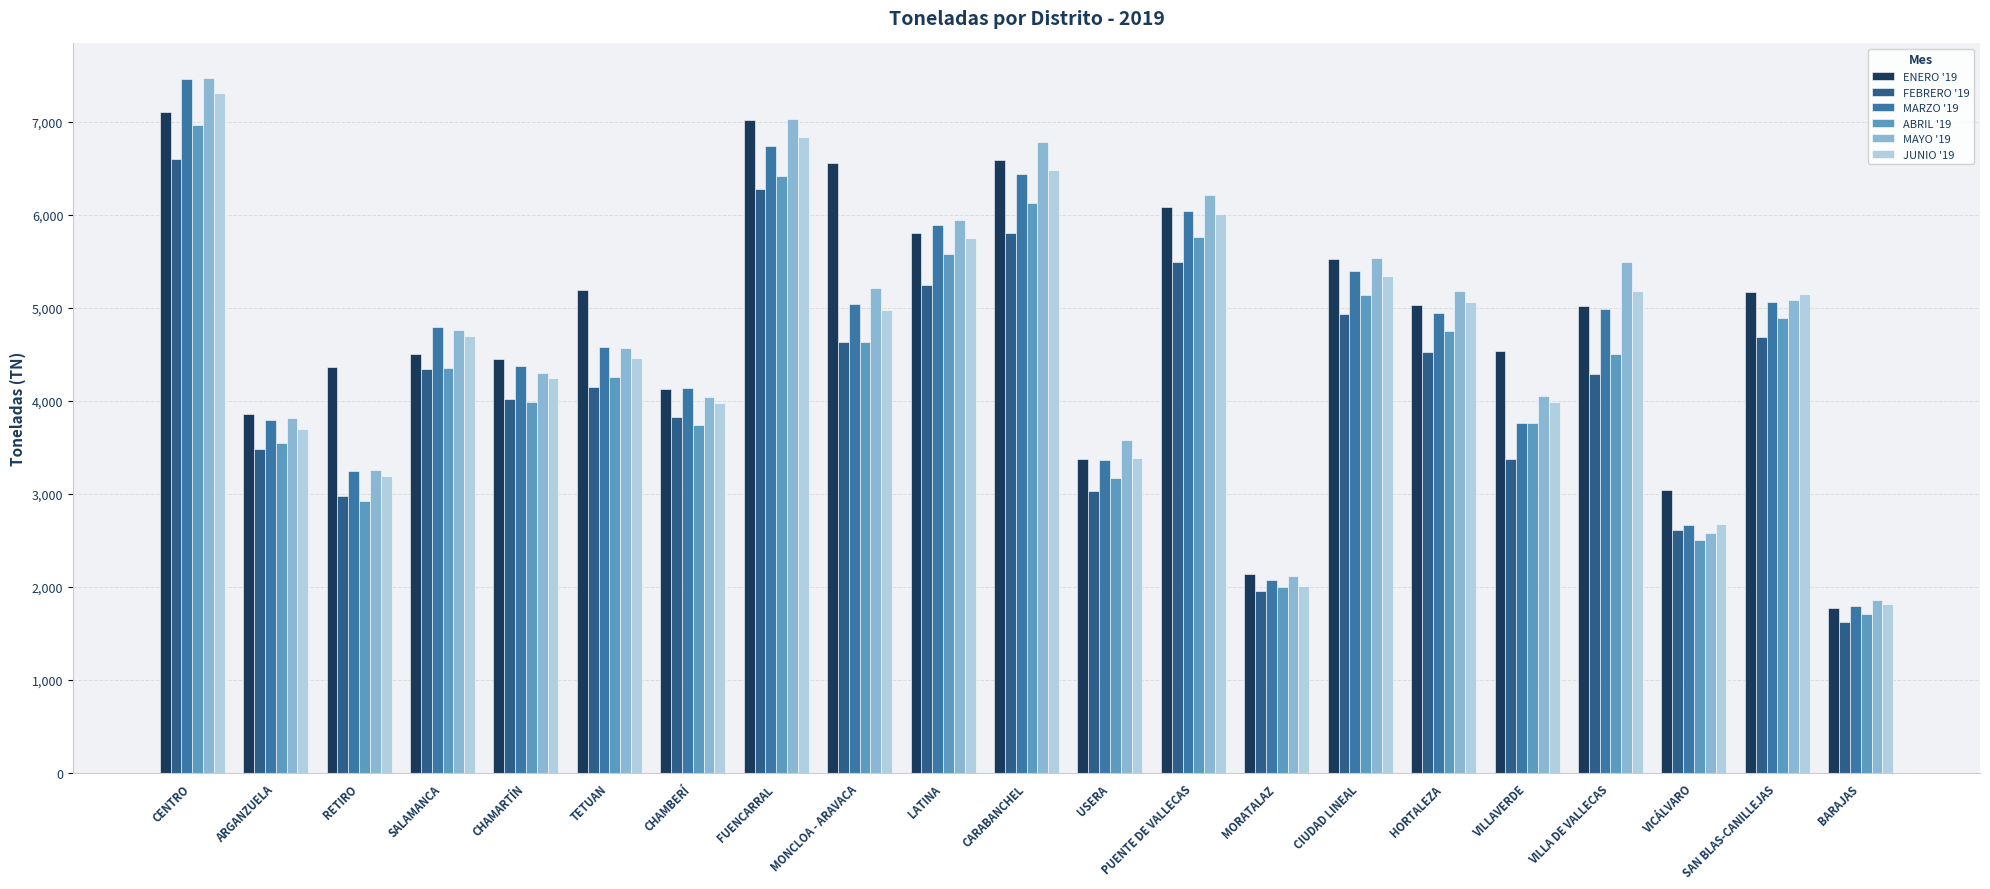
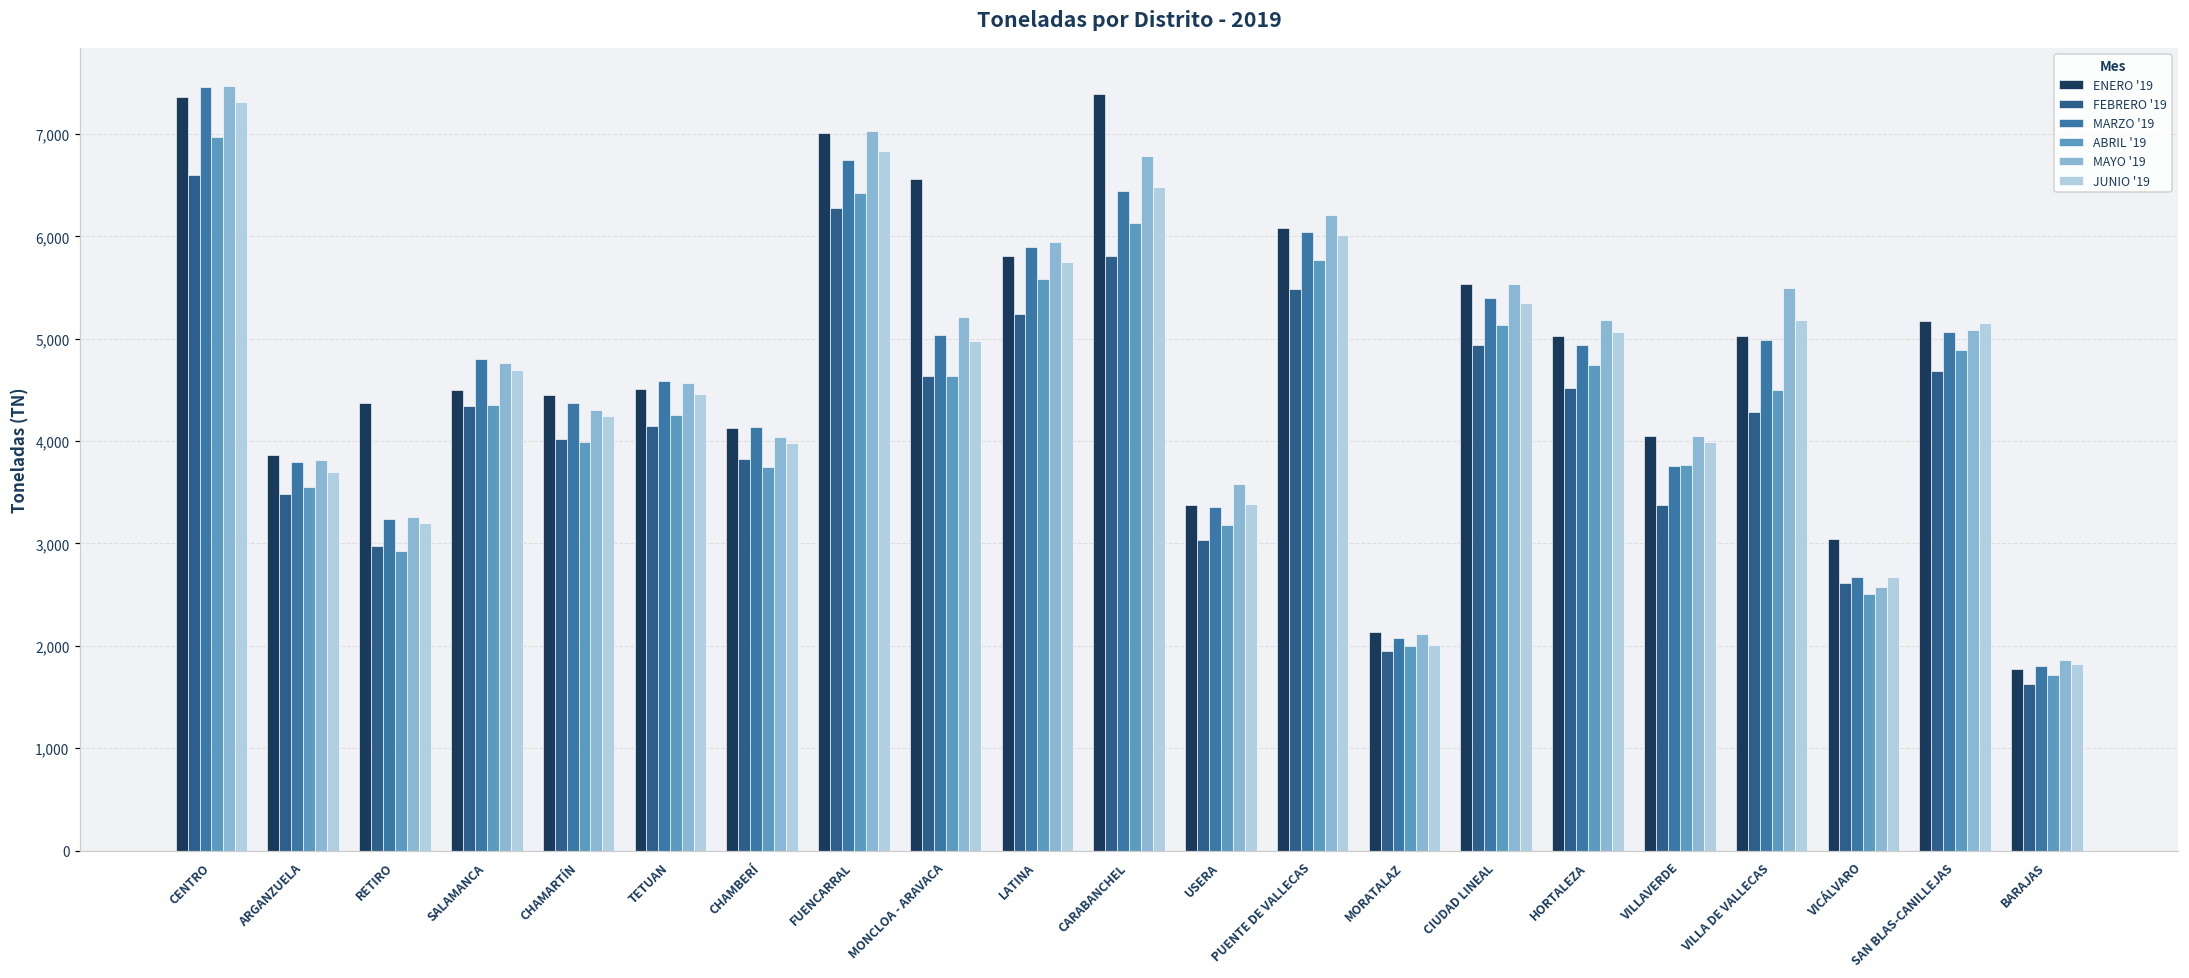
  {
    "ENERO '19": {
-     "CENTRO": "7,100",
+     "CENTRO": "7,400",
      "ARGANZUELA": "3,900",
      "RETIRO": "4,400",
      "SALAMANCA": "4,500",
      "CHAMARTÍN": "4,500",
-     "TETUAN": "5,200",
+     "TETUAN": "4,500",
      "CHAMBERÍ": "4,100",
      "FUENCARRAL": "7,000",
      "MONCLOA - ARAVACA": "6,600",
      "LATINA": "5,800",
-     "CARABANCHEL": "6,600",
+     "CARABANCHEL": "7,400",
      "USERA": "3,400",
      "PUENTE DE VALLECAS": "6,100",
      "MORATALAZ": "2,100",
      "CIUDAD LINEAL": "5,500",
      "HORTALEZA": "5,000",
-     "VILLAVERDE": "4,500",
+     "VILLAVERDE": "4,000",
      "VILLA DE VALLECAS": "5,000",
      "VICÁLVARO": "3,000",
      "SAN BLAS-CANILLEJAS": "5,200",
      "BARAJAS": "1,800"
    }
  }
